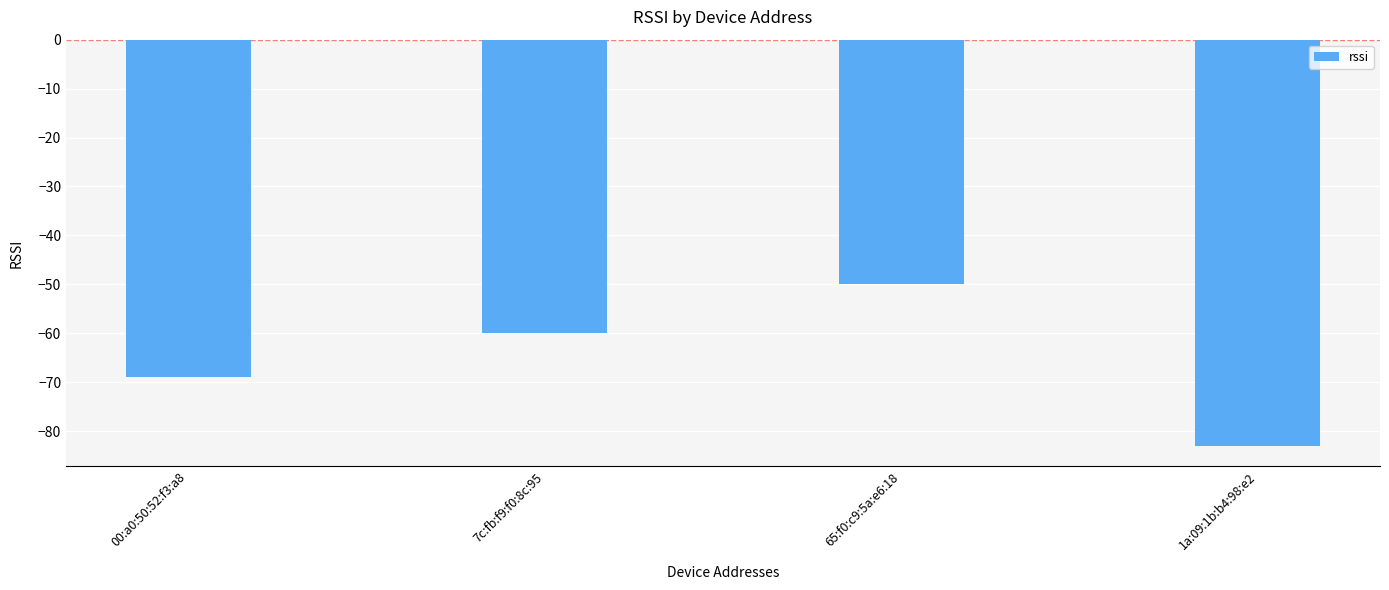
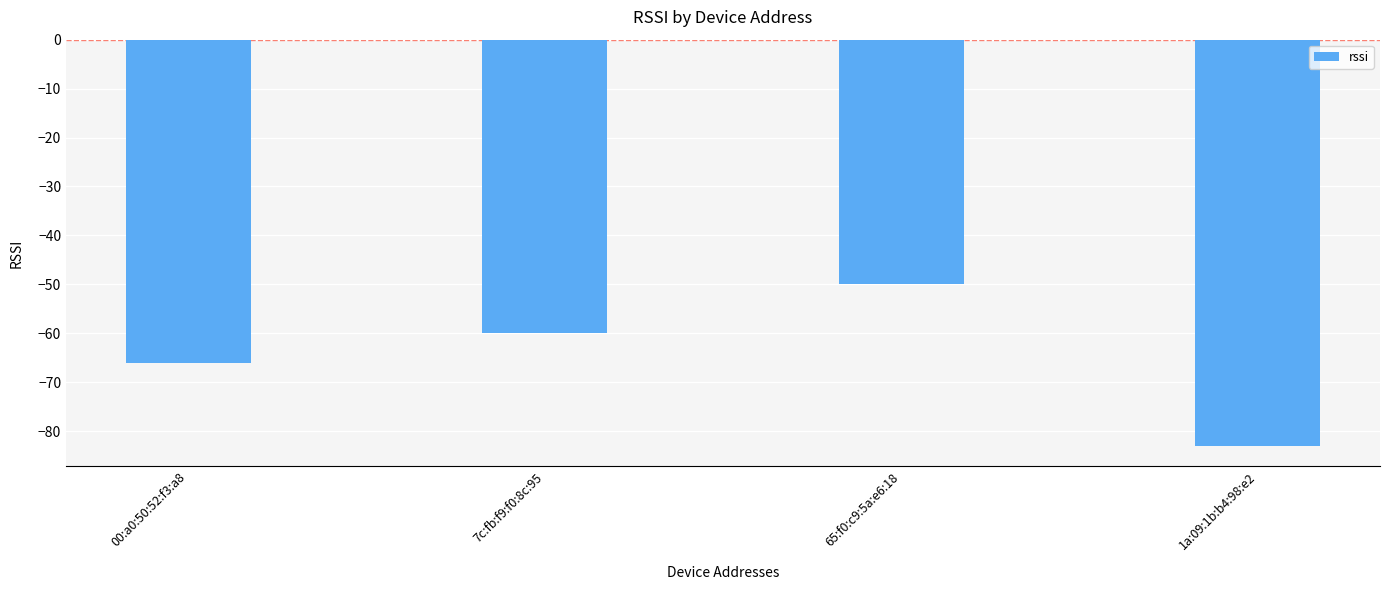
  {
-   "00:a0:50:52:f3:a8": -69,
+   "00:a0:50:52:f3:a8": -66,
    "7c:fb:f9:f0:8c:95": -60,
    "65:f0:c9:5a:e6:18": -50,
    "1a:09:1b:b4:98:e2": -83
  }
